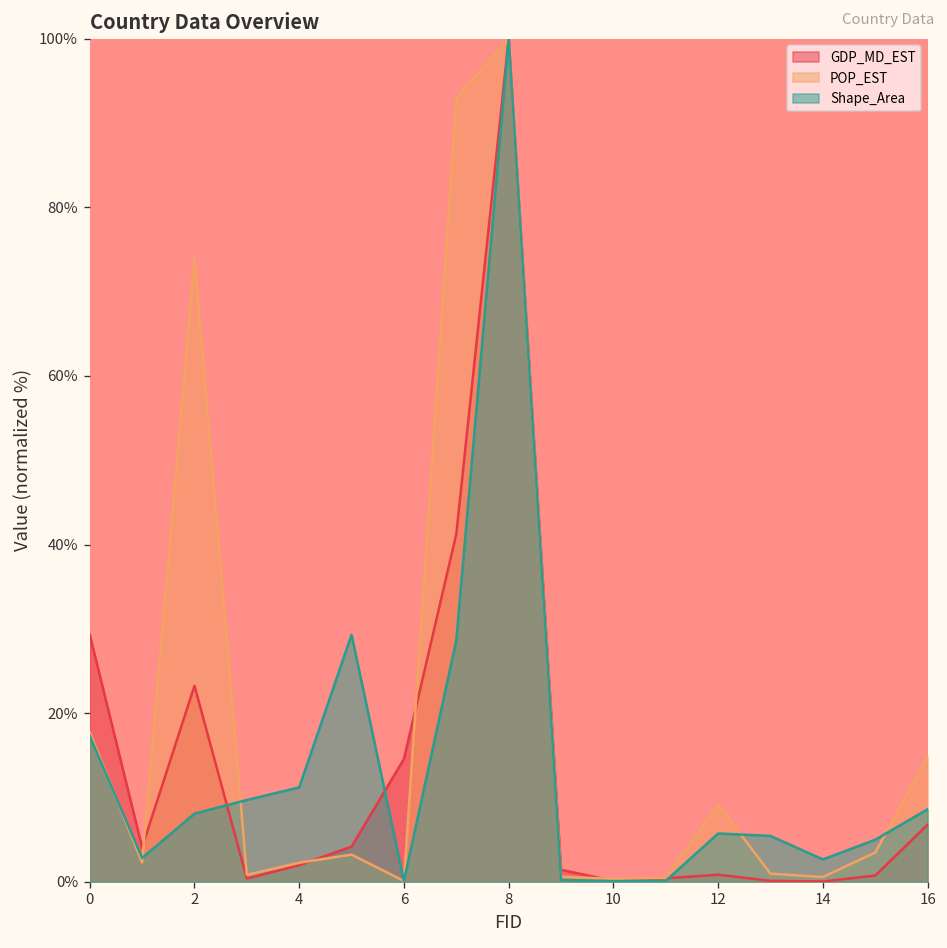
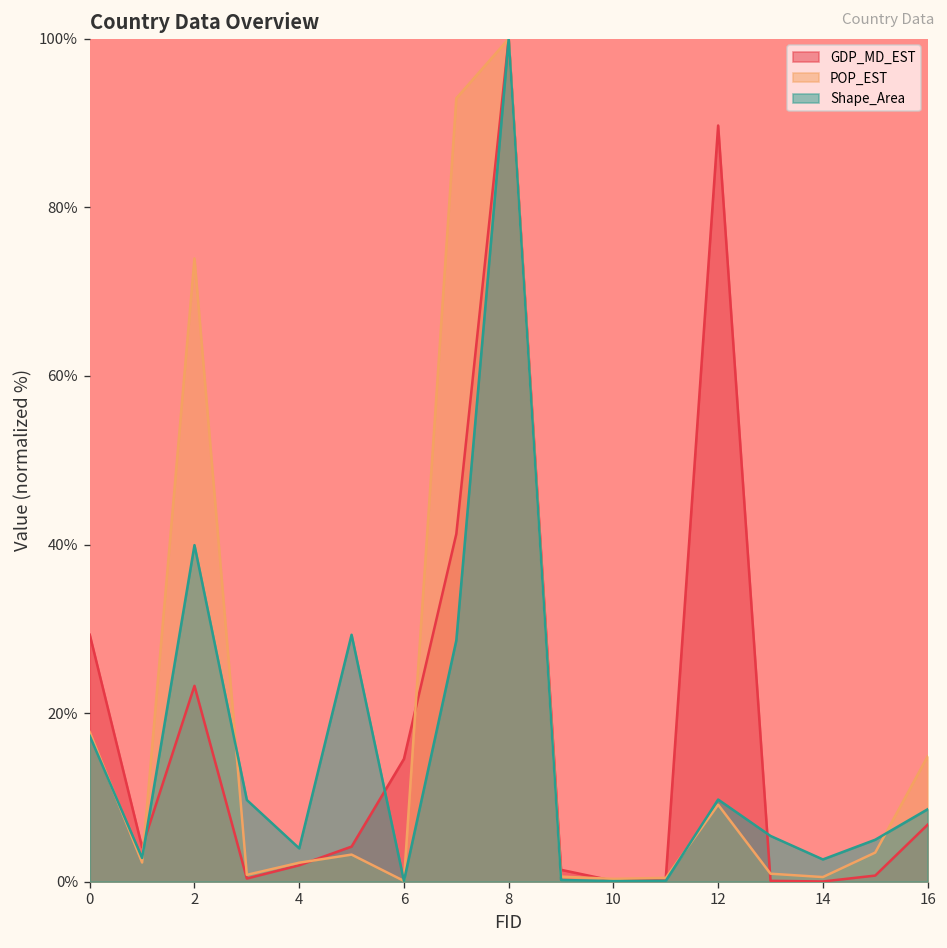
  {
    "GDP_MD_EST": {
      "0": "29%",
      "2": "23%",
      "6": "15%",
-     "12": "1%",
+     "12": "90%",
      "14": "0%",
      "16": "7%"
    },
    "POP_EST": {
      "0": "18%",
      "2": "74%",
      "12": "9%",
      "14": "1%",
      "16": "15%"
    },
    "Shape_Area": {
      "0": "17%",
-     "2": "8%",
-     "4": "11%",
-     "12": "6%",
+     "2": "40%",
+     "4": "4%",
+     "12": "10%",
      "14": "3%",
      "16": "9%"
    }
  }
